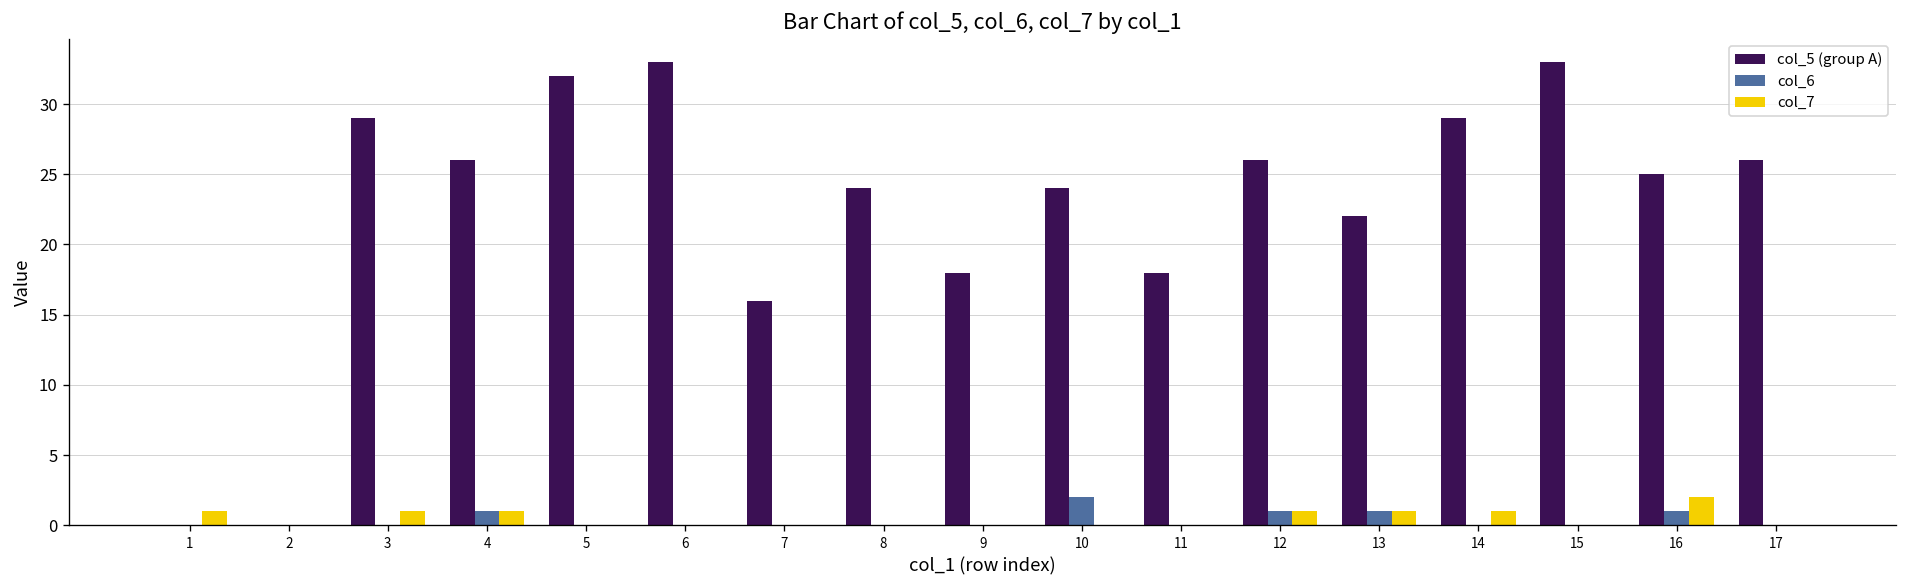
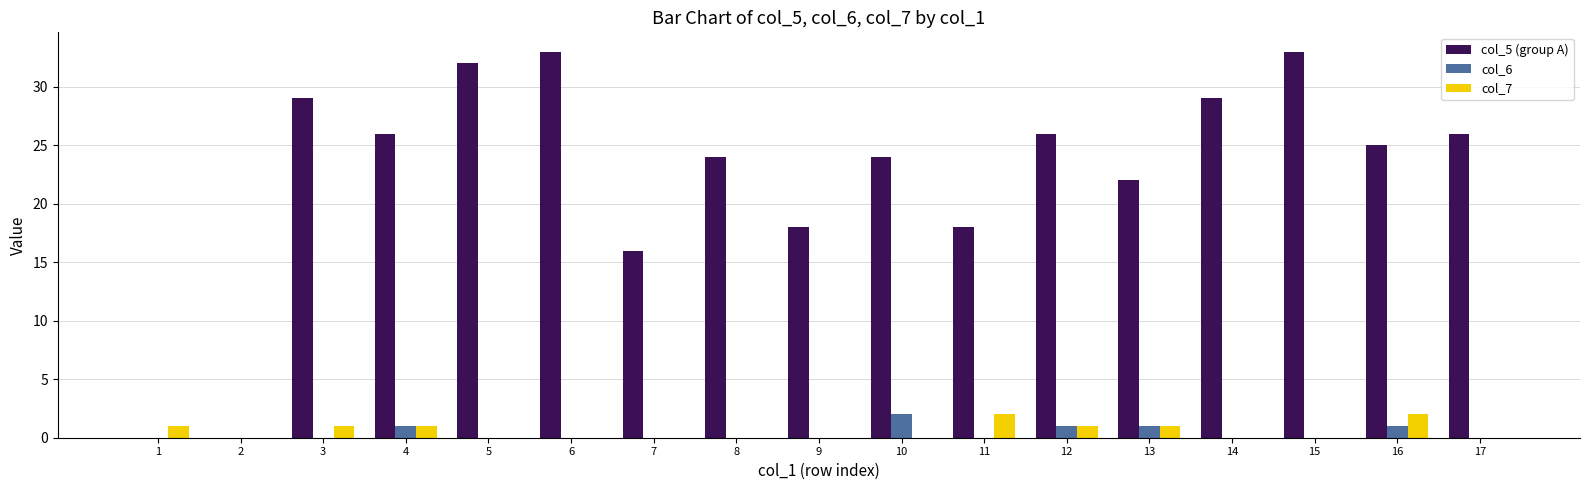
  {
    "col_5 (group A)": {
      "1": 0,
      "2": 0,
      "3": 29,
      "4": 26,
      "5": 32,
      "6": 33,
      "7": 16,
      "8": 24,
      "9": 18,
      "10": 24,
      "11": 18,
      "12": 26,
      "13": 22,
      "14": 29,
      "15": 33,
      "16": 25,
      "17": 26
    },
    "col_6": {
      "1": 0,
      "2": 0,
      "3": 0,
      "4": 1,
      "5": 0,
      "6": 0,
      "7": 0,
      "8": 0,
      "9": 0,
      "10": 2,
      "11": 0,
      "12": 1,
      "13": 1,
      "14": 0,
      "15": 0,
      "16": 1,
      "17": 0
    },
    "col_7": {
      "1": 1,
      "2": 0,
      "3": 1,
      "4": 1,
      "5": 0,
      "6": 0,
      "7": 0,
      "8": 0,
      "9": 0,
      "10": 0,
-     "11": 0,
+     "11": 2,
      "12": 1,
      "13": 1,
-     "14": 1,
+     "14": 0,
      "15": 0,
      "16": 2,
      "17": 0
    }
  }
